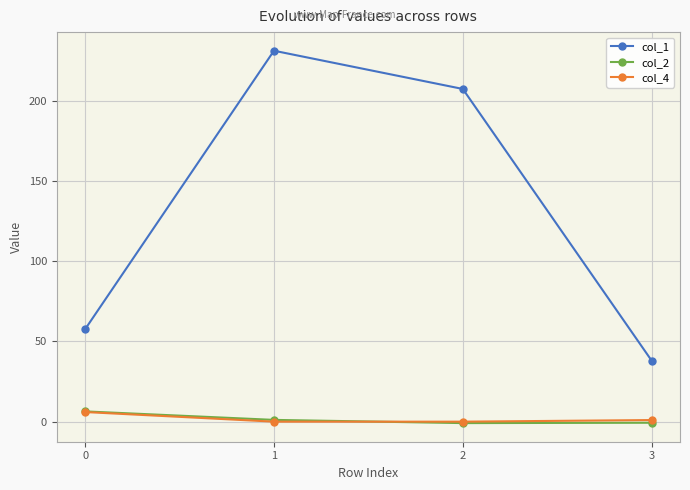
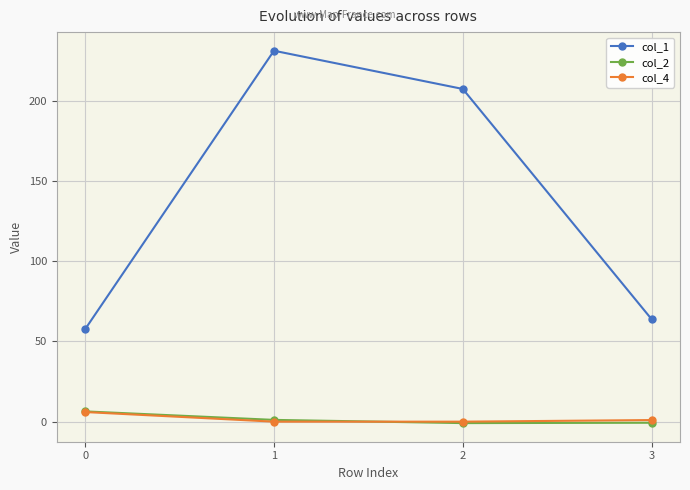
  {
    "col_1": {
      "0": 58,
      "1": 231,
      "2": 207,
-     "3": 38
+     "3": 64
    },
    "col_2": {
      "3": -1
    },
    "col_4": {
      "3": 1
    }
  }
